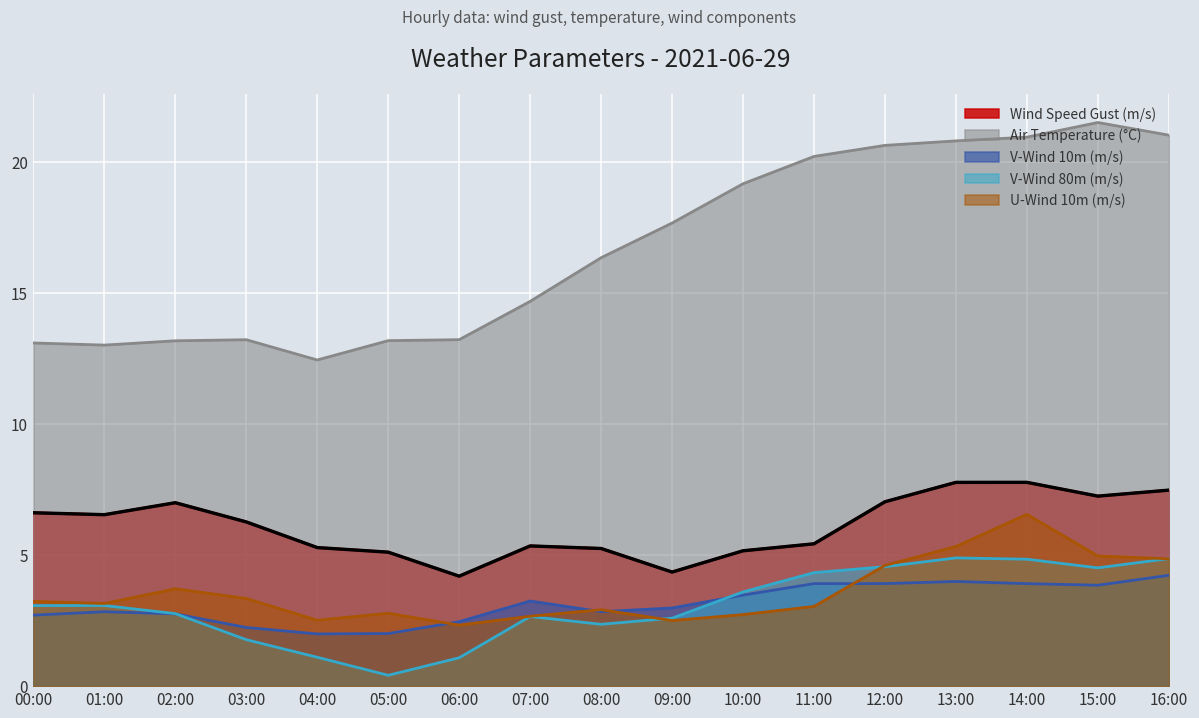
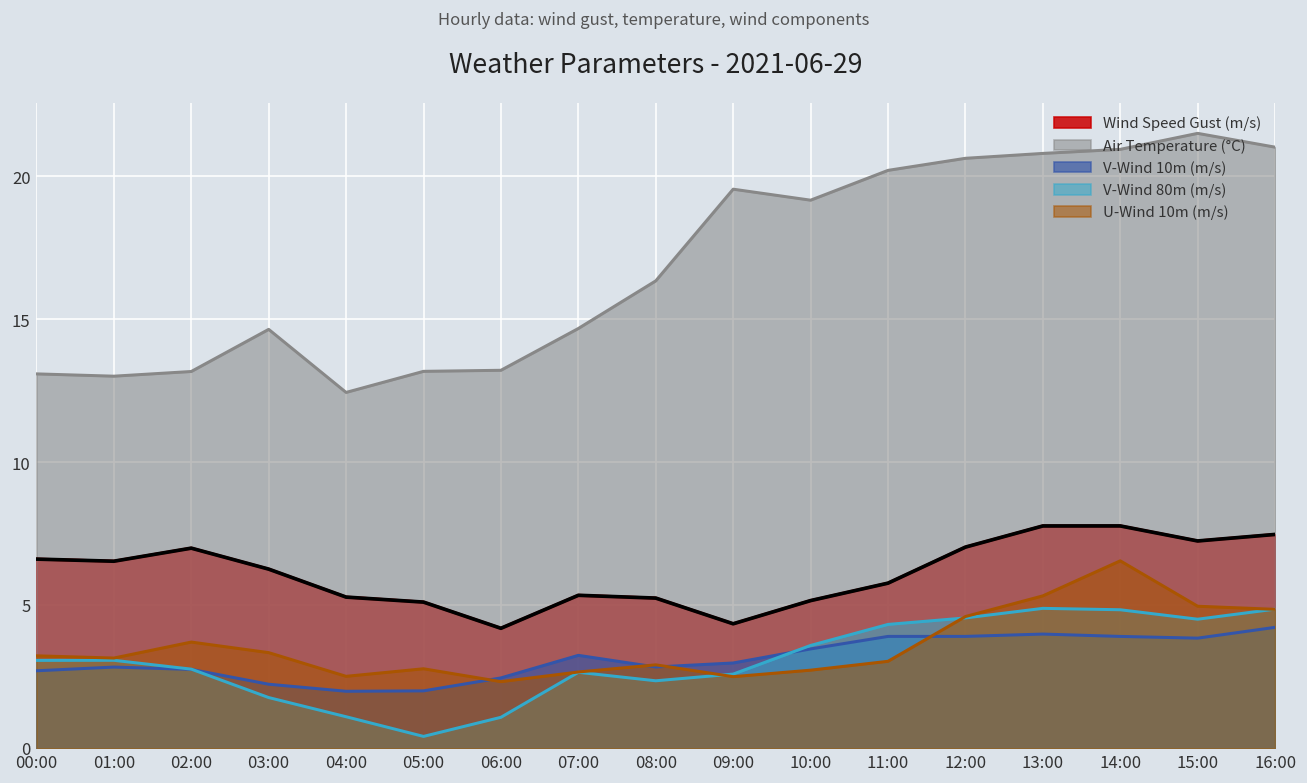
  {
    "Wind Speed Gust (m/s)": {
      "00:00": 6.6,
      "01:00": 6.5,
      "02:00": 7.0,
      "03:00": 6.3,
      "04:00": 5.3,
      "05:00": 5.1,
      "06:00": 4.2,
      "07:00": 5.4,
      "08:00": 5.3,
      "09:00": 4.4,
      "10:00": 5.2,
-     "11:00": 5.4,
+     "11:00": 5.8,
      "12:00": 7.0,
      "13:00": 7.8,
      "14:00": 7.8,
      "15:00": 7.3,
      "16:00": 7.5
    },
    "Air Temperature (°C)": {
      "00:00": 13.1,
      "01:00": 13.0,
      "02:00": 13.2,
-     "03:00": 13.2,
+     "03:00": 14.7,
      "04:00": 12.4,
      "05:00": 13.2,
      "06:00": 13.2,
      "07:00": 14.7,
      "08:00": 16.4,
-     "09:00": 17.7,
+     "09:00": 19.6,
      "10:00": 19.2,
      "11:00": 20.2,
      "12:00": 20.6,
      "13:00": 20.8,
      "14:00": 20.9,
      "15:00": 21.5,
      "16:00": 21.0
    },
    "V-Wind 10m (m/s)": {
      "00:00": 2.7,
      "01:00": 2.8,
      "03:00": 2.2,
      "04:00": 2.0,
      "05:00": 2.0,
      "06:00": 2.5,
      "07:00": 3.3,
      "09:00": 3.0,
      "10:00": 3.5,
      "11:00": 3.9,
      "12:00": 3.9,
      "13:00": 4.0,
      "14:00": 3.9,
      "15:00": 3.9,
      "16:00": 4.2
    },
    "V-Wind 80m (m/s)": {
      "00:00": 3.1,
      "03:00": 1.8,
      "04:00": 1.1,
      "05:00": 0.4,
      "06:00": 1.1,
      "08:00": 2.4,
      "10:00": 3.6,
      "11:00": 4.3,
      "13:00": 4.9,
      "14:00": 4.8,
      "15:00": 4.5
    },
    "U-Wind 10m (m/s)": {
      "00:00": 3.2,
      "02:00": 3.7,
      "03:00": 3.3,
      "04:00": 2.5,
      "05:00": 2.8,
      "06:00": 2.3,
      "10:00": 2.7,
      "11:00": 3.0,
      "13:00": 5.3,
      "14:00": 6.6,
      "15:00": 5.0
    }
  }
